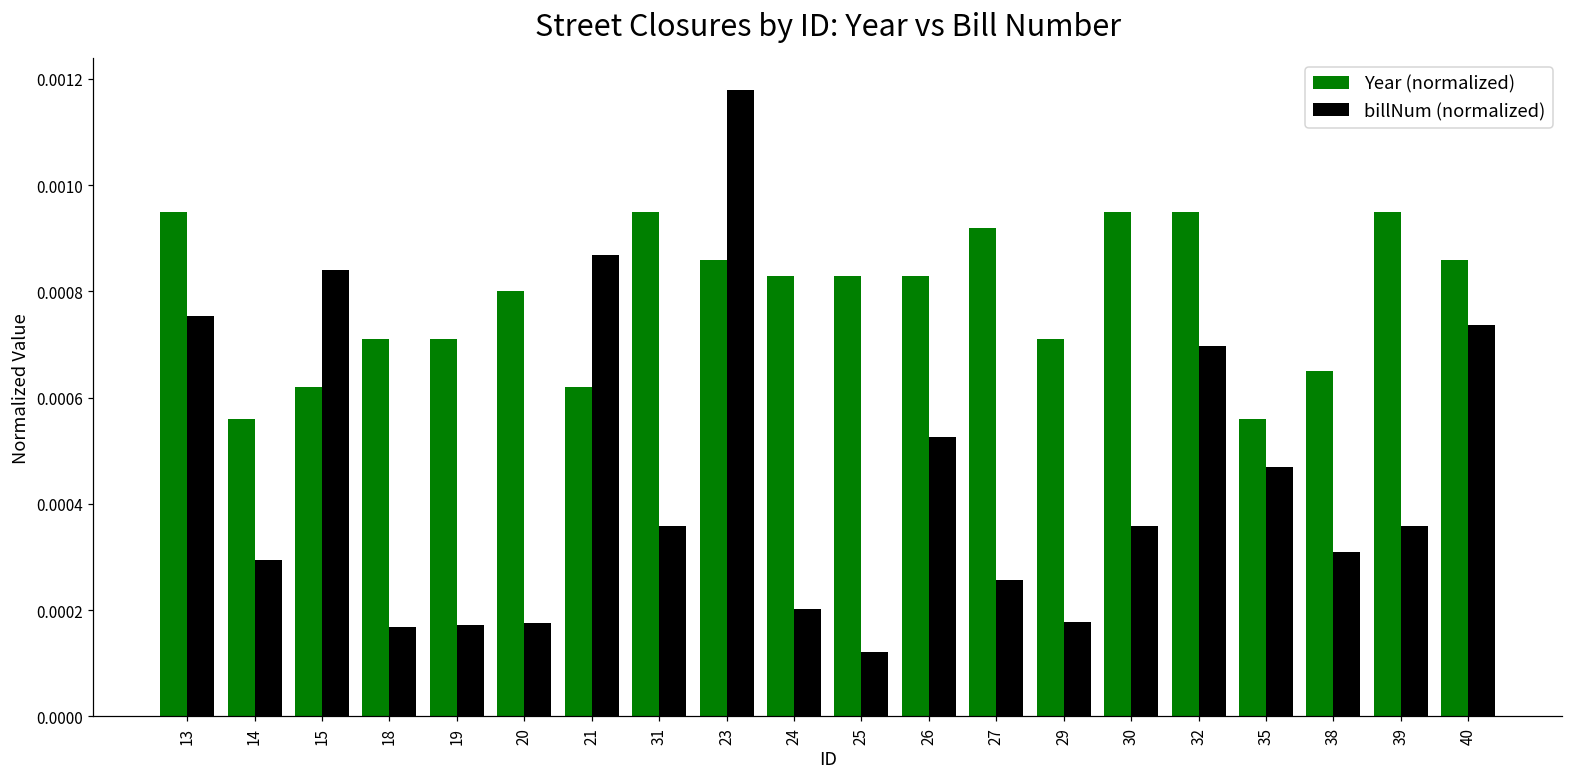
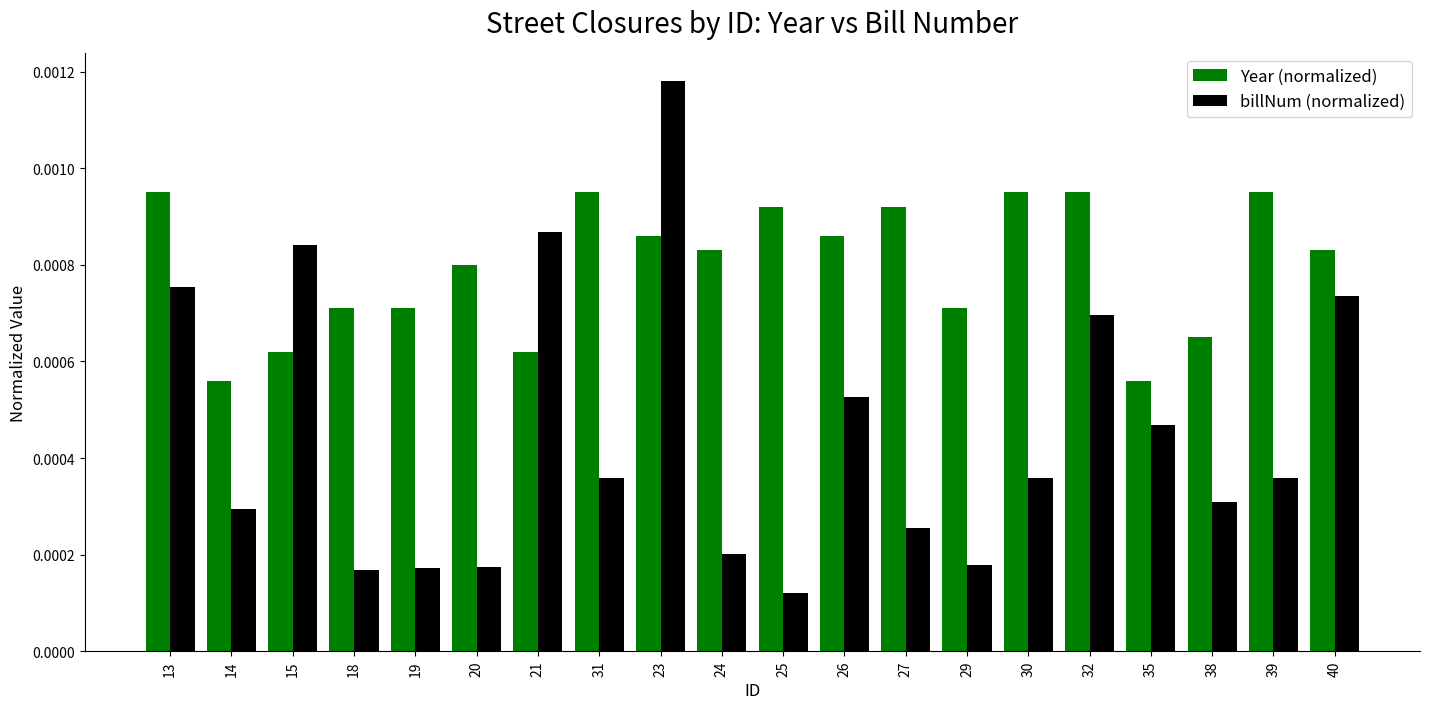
  {
    "Year (normalized)": {
      "13": 0.00095,
      "14": 0.00056,
      "15": 0.00062,
      "18": 0.00071,
      "19": 0.00071,
      "20": 0.00080,
      "21": 0.00062,
      "31": 0.00095,
      "23": 0.00086,
      "24": 0.00083,
-     "25": 0.00083,
-     "26": 0.00083,
+     "25": 0.00092,
+     "26": 0.00086,
      "27": 0.00092,
      "29": 0.00071,
      "30": 0.00095,
      "32": 0.00095,
      "35": 0.00056,
      "38": 0.00065,
      "39": 0.00095,
-     "40": 0.00086
+     "40": 0.00083
    },
    "billNum (normalized)": {
      "13": 0.00075,
      "14": 0.00029,
      "15": 0.00084,
      "18": 0.00017,
      "19": 0.00017,
      "20": 0.00018,
      "21": 0.00087,
      "31": 0.00036,
      "23": 0.00118,
      "24": 0.00020,
      "25": 0.00012,
      "26": 0.00053,
      "27": 0.00026,
      "29": 0.00018,
      "30": 0.00036,
      "32": 0.00070,
      "35": 0.00047,
      "38": 0.00031,
      "39": 0.00036,
      "40": 0.00074
    }
  }
